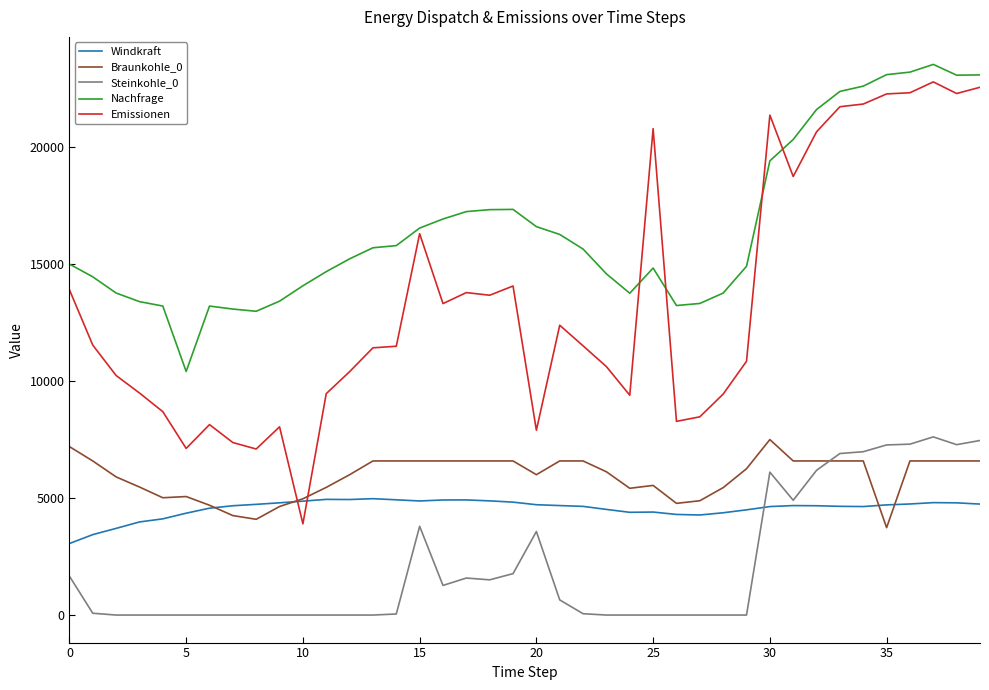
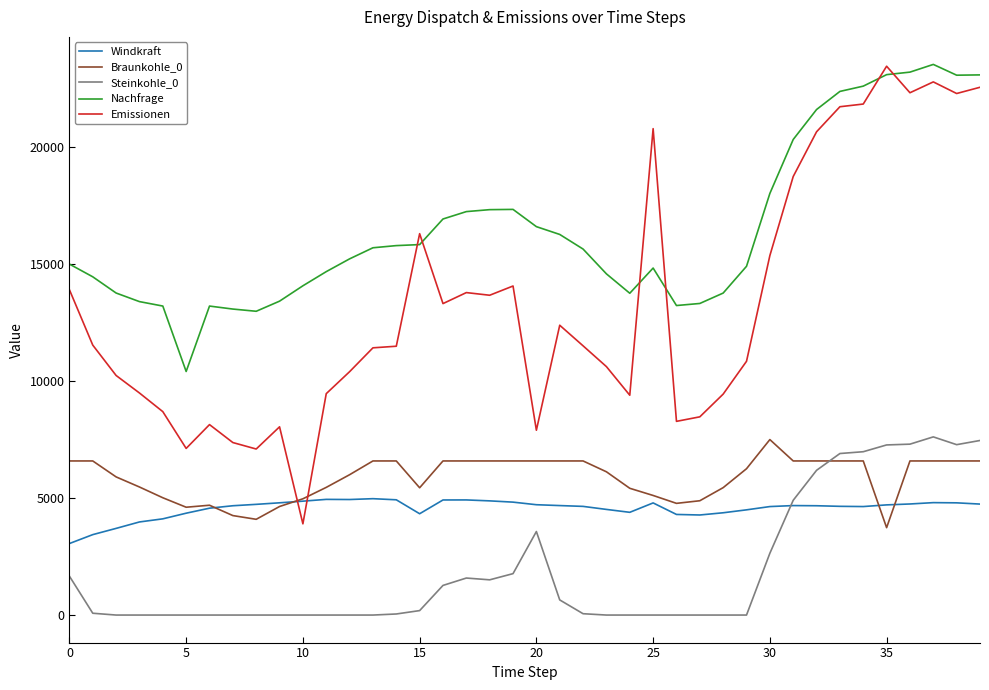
  {
    "Windkraft": {
      "0": 3100,
      "5": 4400,
-     "15": 4900,
+     "15": 4300,
      "20": 4700,
-     "25": 4400,
+     "25": 4800,
      "30": 4600,
      "35": 4700
    },
    "Braunkohle_0": {
-     "0": 7200,
-     "5": 5100,
-     "15": 6600,
-     "20": 6000,
-     "25": 5500,
+     "0": 6600,
+     "5": 4600,
+     "15": 5400,
+     "20": 6600,
+     "25": 5100,
      "30": 7500,
      "35": 3700
    },
    "Steinkohle_0": {
      "0": 1700,
      "5": 0,
      "10": 0,
-     "15": 3800,
+     "15": 200,
      "20": 3600,
      "25": 0,
-     "30": 6100,
+     "30": 2600,
      "35": 7300
    },
    "Nachfrage": {
      "0": 15000,
      "5": 10400,
      "10": 14100,
-     "15": 16600,
+     "15": 15800,
      "20": 16600,
      "25": 14800,
-     "30": 19400,
+     "30": 18000,
      "35": 23100
    },
    "Emissionen": {
      "0": 13900,
      "5": 7100,
      "10": 3900,
      "15": 16300,
      "20": 7900,
      "25": 20800,
-     "30": 21400,
-     "35": 22300
+     "30": 15400,
+     "35": 23500
    }
  }
